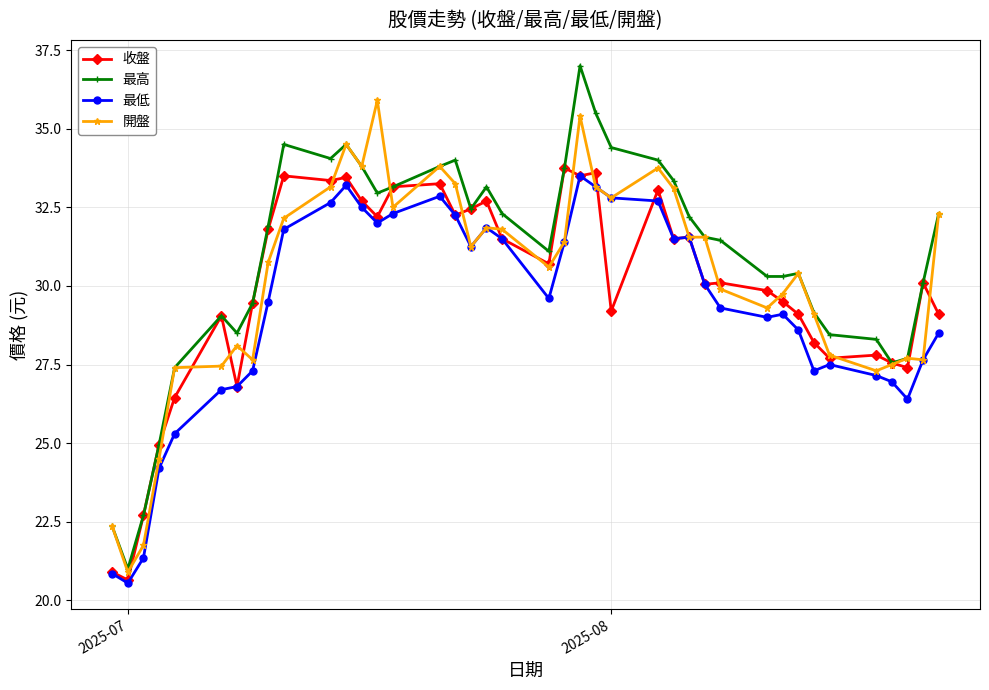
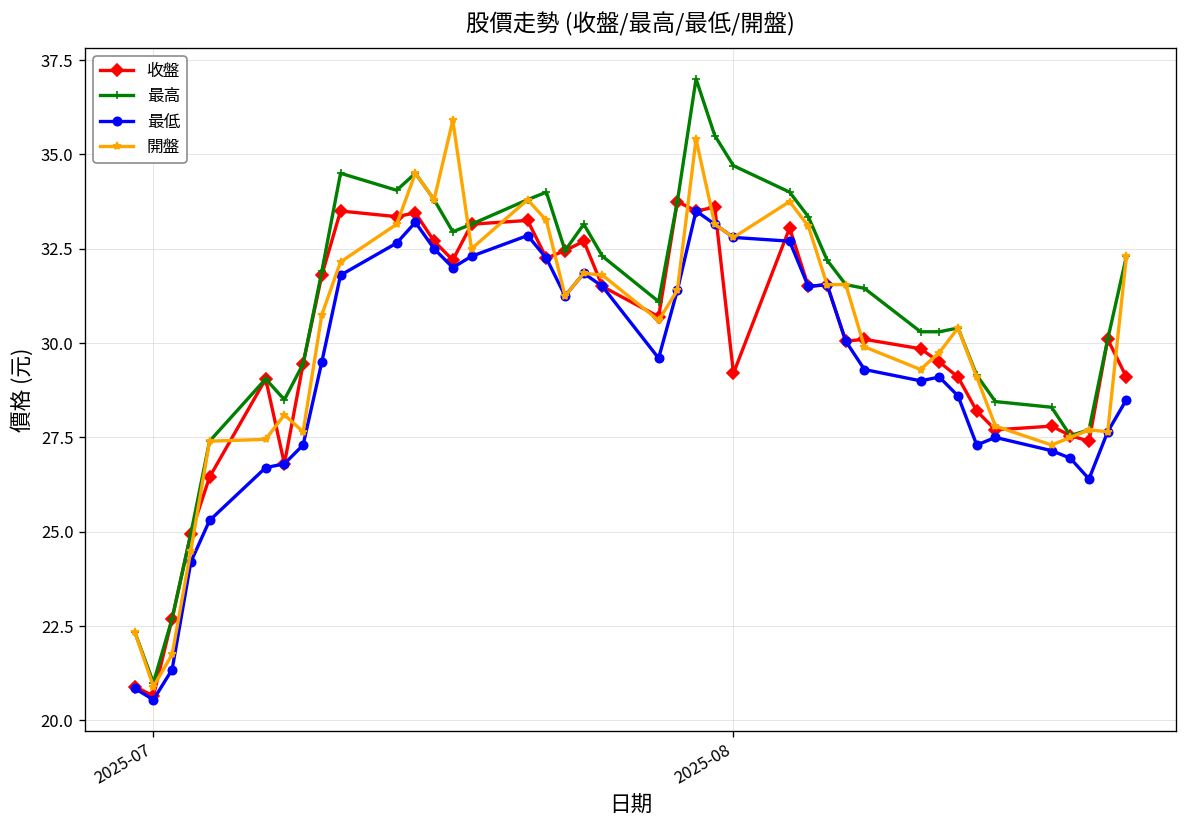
  {
    "收盤": {
      "2025-07": 20.7,
      "2025-08": 29.2
    },
    "最高": {
      "2025-07": 21.0,
-     "2025-08": 34.4
+     "2025-08": 34.7
    },
    "最低": {
      "2025-07": 20.6
    },
    "開盤": {
      "2025-07": 20.9
    }
  }
